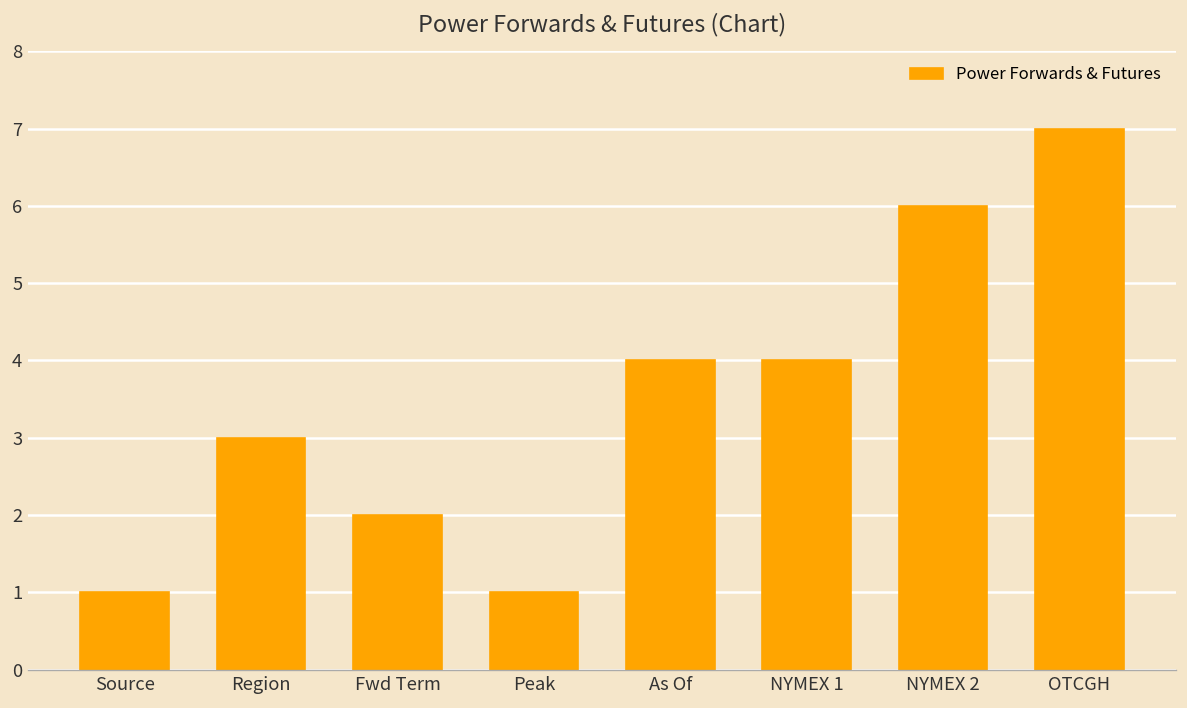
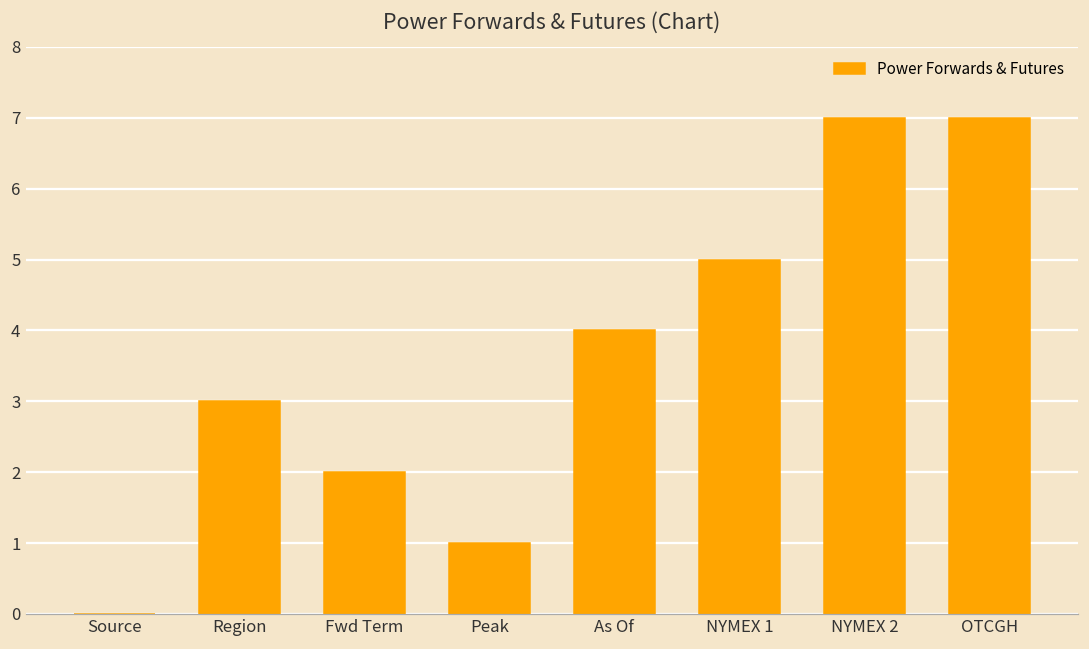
  {
-   "Source": 1,
+   "Source": 0,
    "Region": 3,
    "Fwd Term": 2,
    "Peak": 1,
    "As Of": 4,
-   "NYMEX 1": 4,
-   "NYMEX 2": 6,
+   "NYMEX 1": 5,
+   "NYMEX 2": 7,
    "OTCGH": 7
  }
